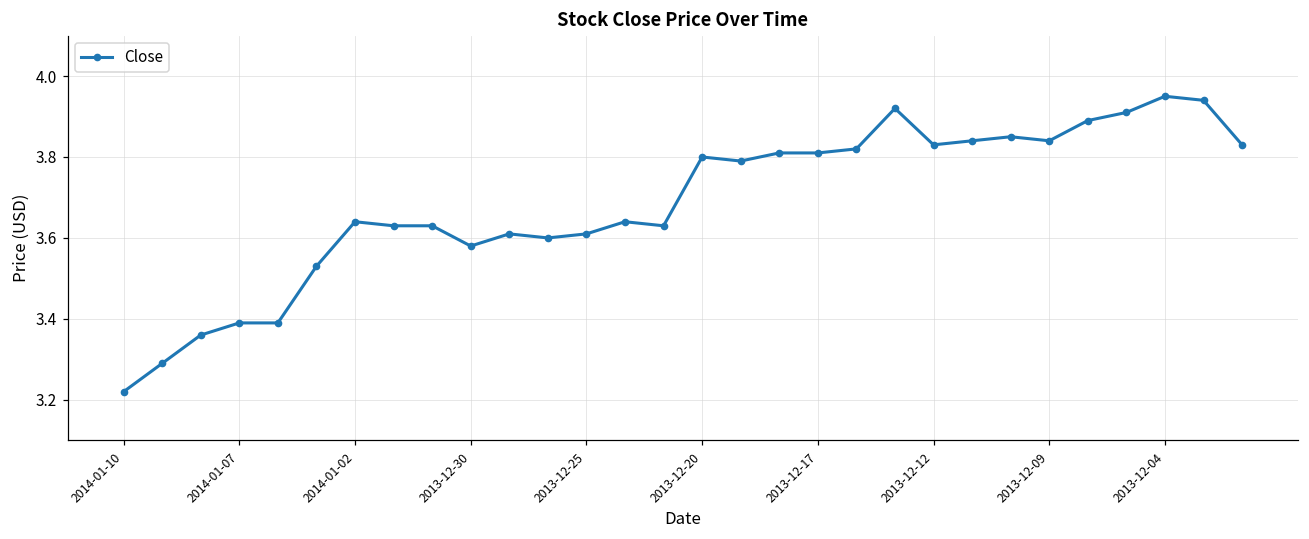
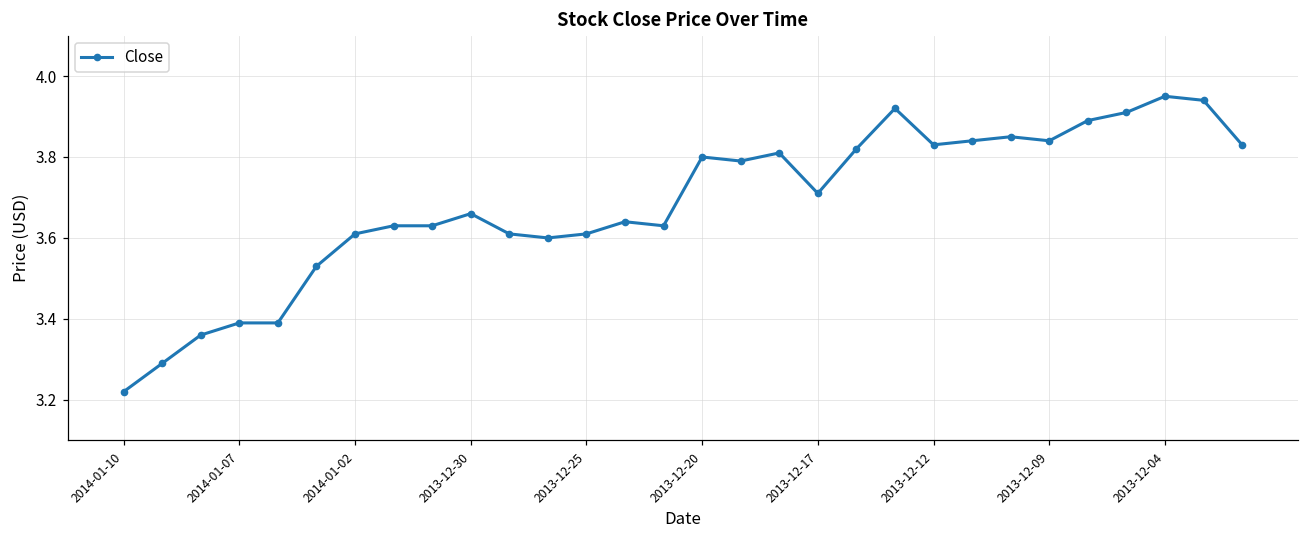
  {
    "2014-01-10": 3.22,
    "2014-01-07": 3.39,
-   "2014-01-02": 3.64,
-   "2013-12-30": 3.58,
+   "2014-01-02": 3.61,
+   "2013-12-30": 3.66,
    "2013-12-25": 3.61,
    "2013-12-20": 3.80,
-   "2013-12-17": 3.81,
+   "2013-12-17": 3.71,
    "2013-12-12": 3.83,
    "2013-12-09": 3.84,
    "2013-12-04": 3.95
  }
